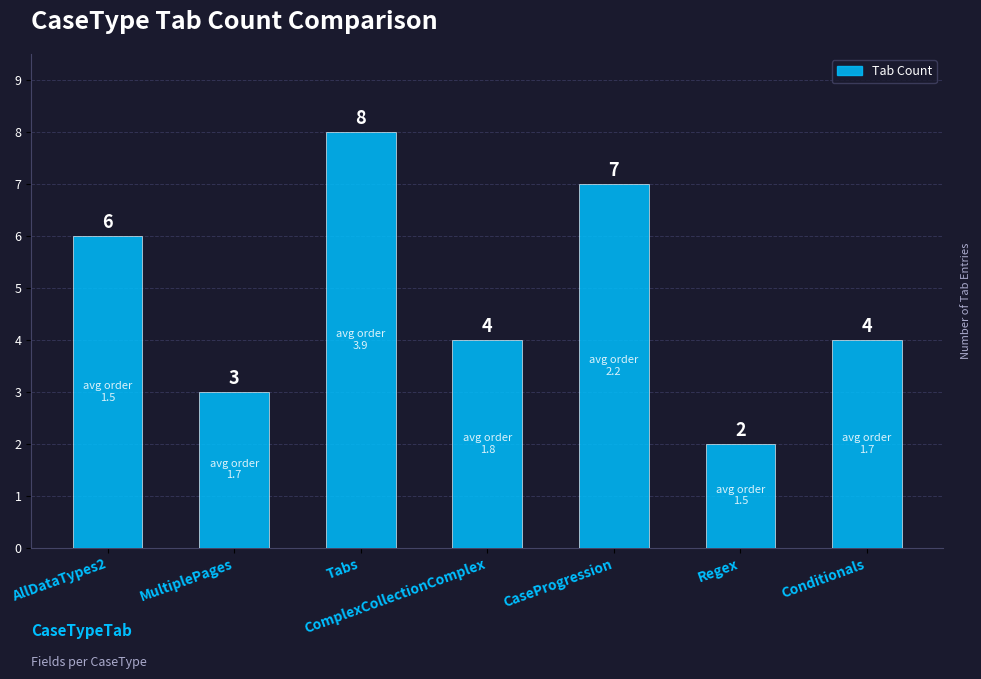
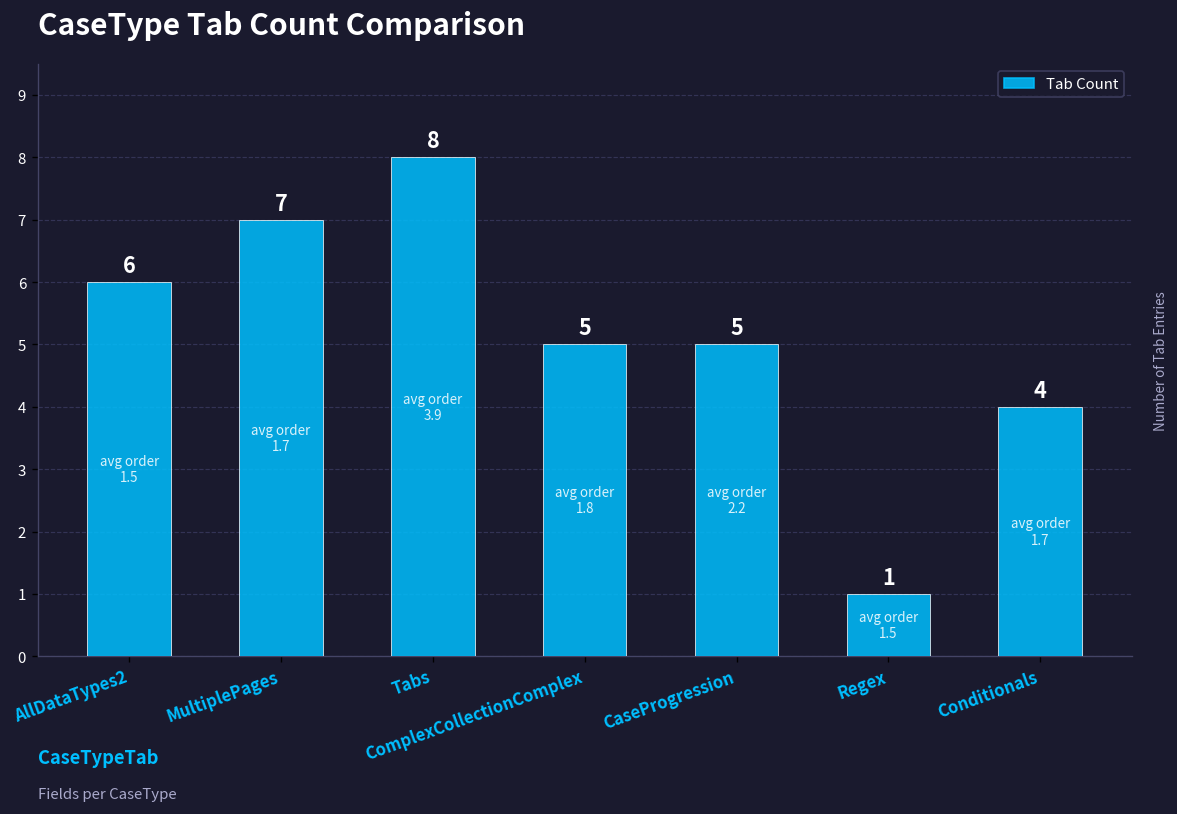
  {
    "AllDataTypes2": 6,
-   "MultiplePages": 3,
+   "MultiplePages": 7,
    "Tabs": 8,
-   "ComplexCollectionComplex": 4,
-   "CaseProgression": 7,
-   "Regex": 2,
+   "ComplexCollectionComplex": 5,
+   "CaseProgression": 5,
+   "Regex": 1,
    "Conditionals": 4
  }
